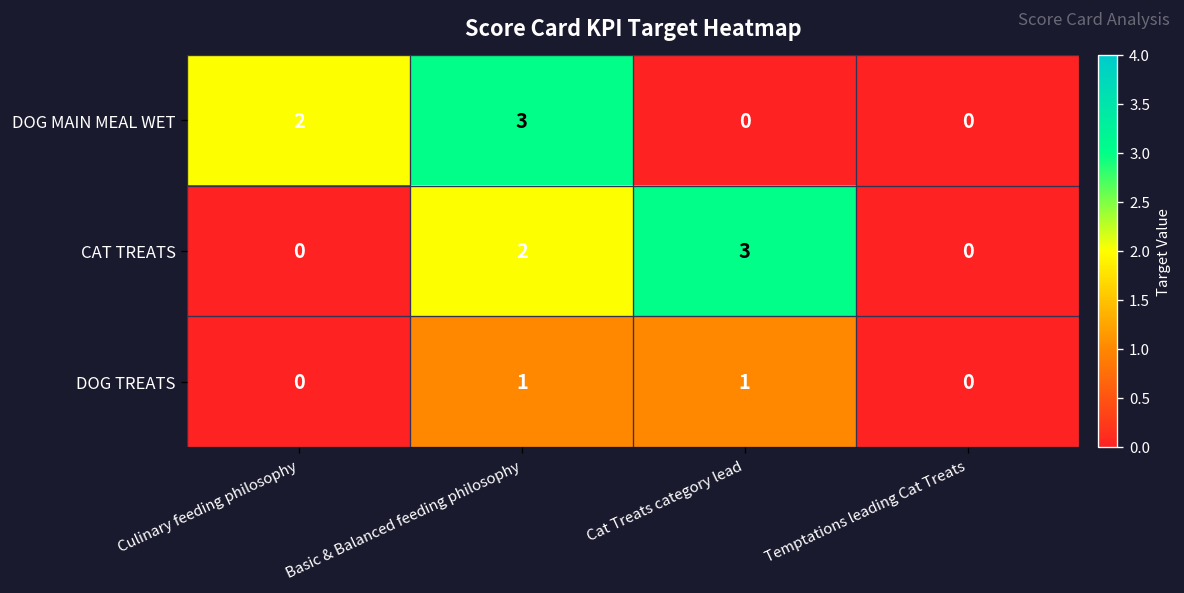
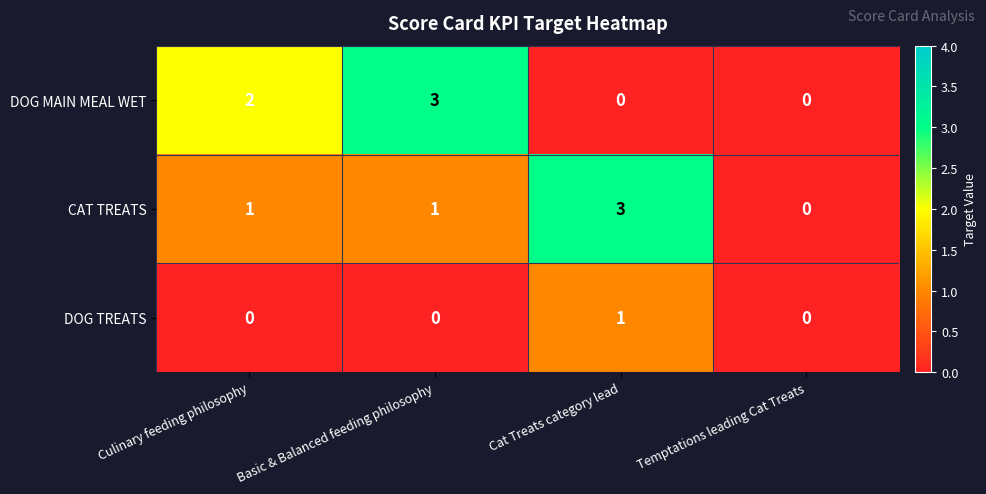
  {
    "DOG MAIN MEAL WET": {
      "Culinary feeding philosophy": 2,
      "Basic & Balanced feeding philosophy": 3,
      "Cat Treats category lead": 0,
      "Temptations leading Cat Treats": 0
    },
    "CAT TREATS": {
-     "Culinary feeding philosophy": 0,
-     "Basic & Balanced feeding philosophy": 2,
+     "Culinary feeding philosophy": 1,
+     "Basic & Balanced feeding philosophy": 1,
      "Cat Treats category lead": 3,
      "Temptations leading Cat Treats": 0
    },
    "DOG TREATS": {
      "Culinary feeding philosophy": 0,
-     "Basic & Balanced feeding philosophy": 1,
+     "Basic & Balanced feeding philosophy": 0,
      "Cat Treats category lead": 1,
      "Temptations leading Cat Treats": 0
    }
  }
